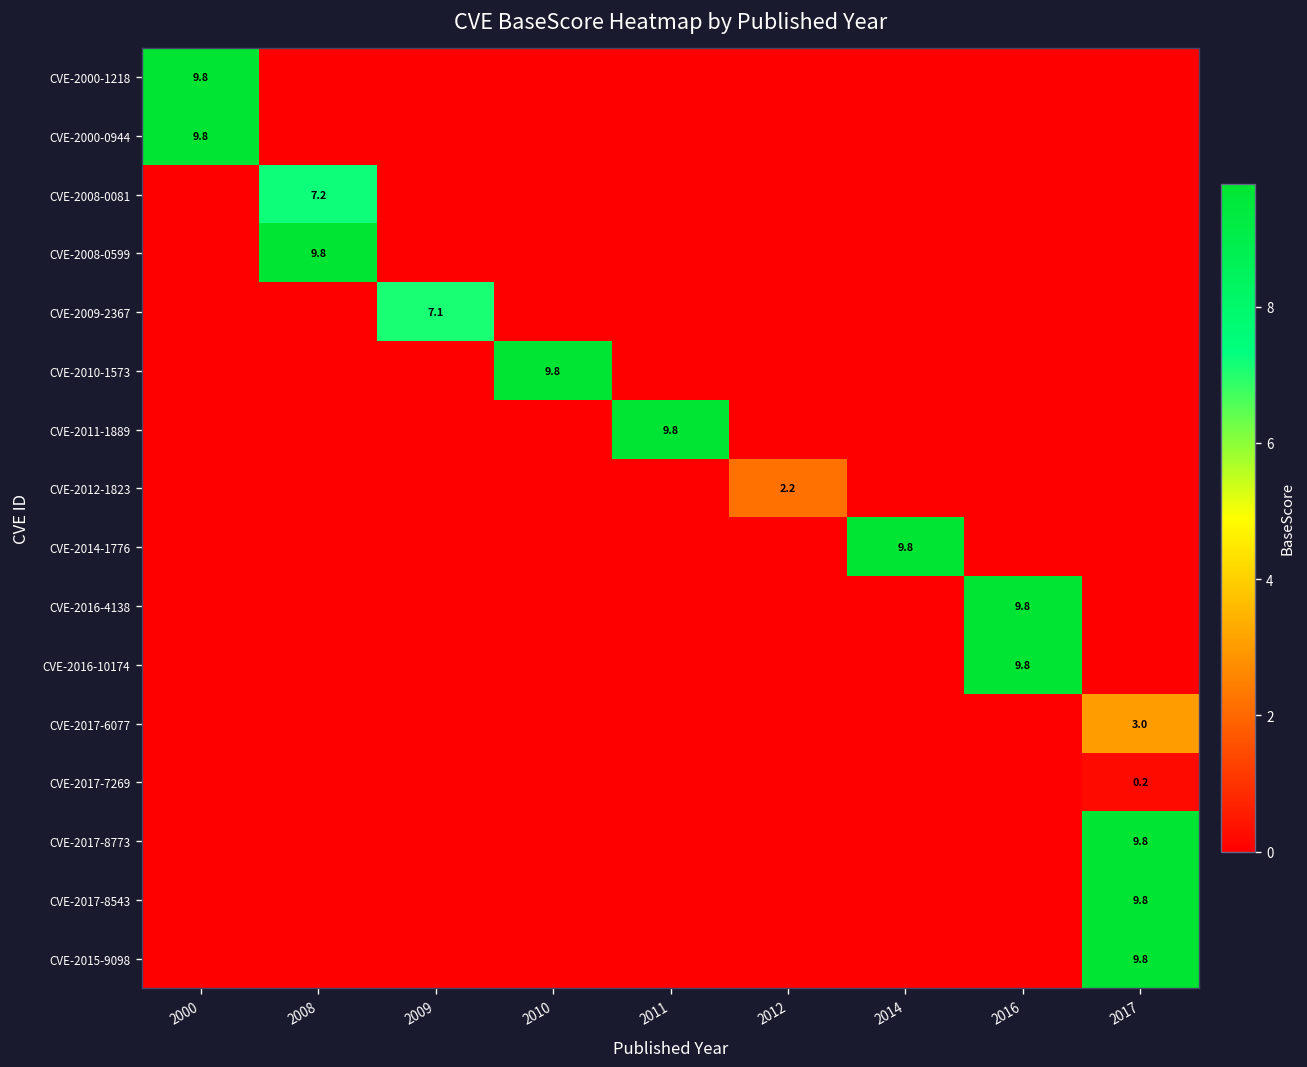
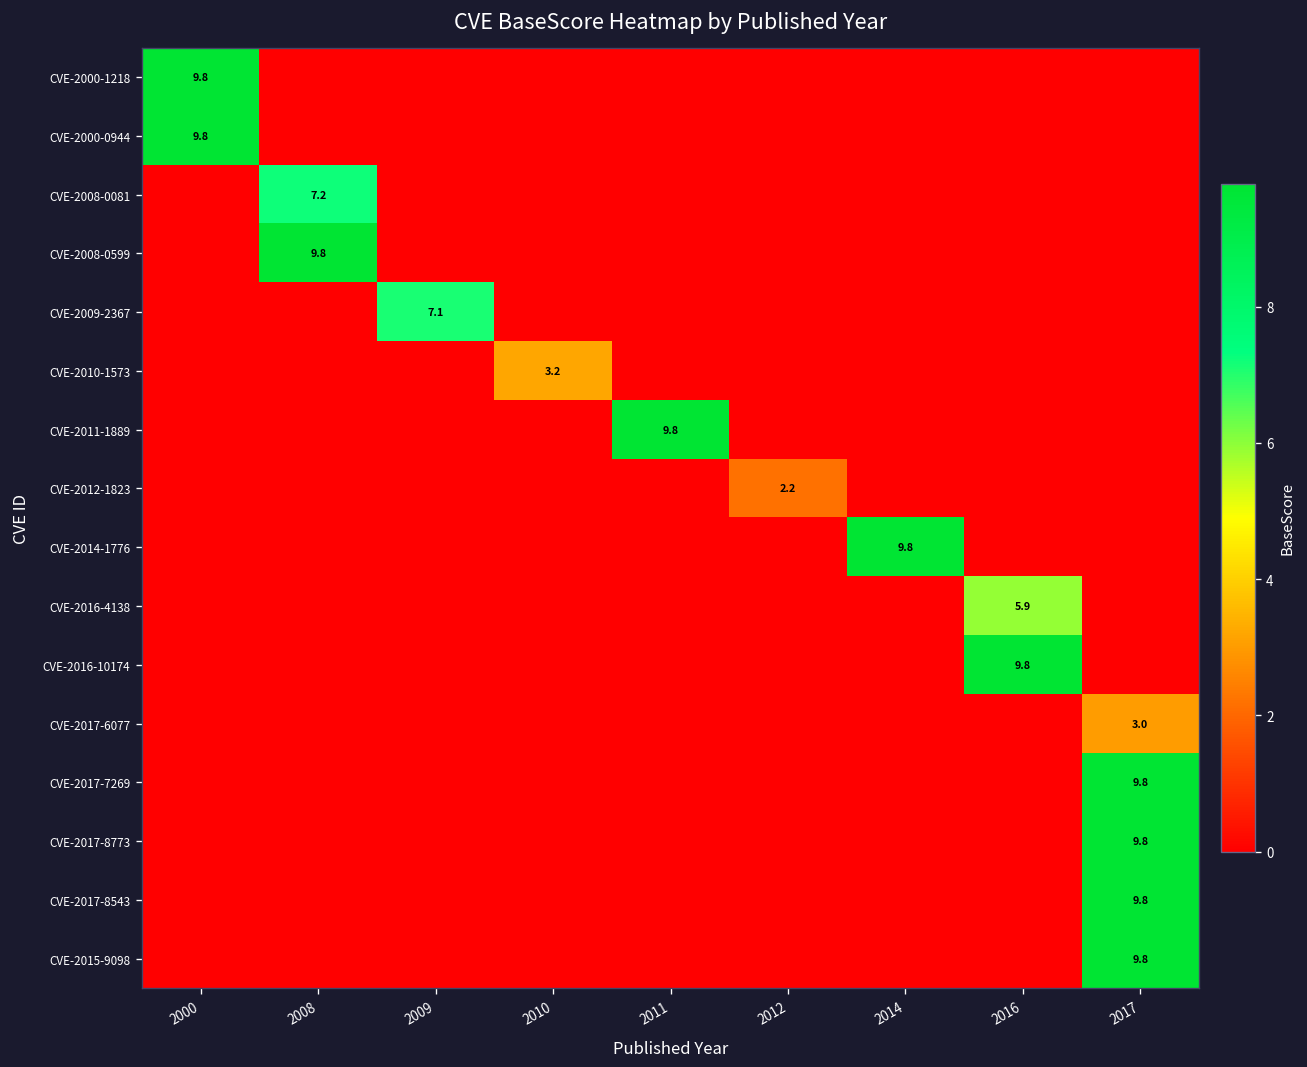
  {
    "CVE-2000-1218": {
      "2000": 9.8
    },
    "CVE-2000-0944": {
      "2000": 9.8
    },
    "CVE-2008-0081": {
      "2008": 7.2
    },
    "CVE-2008-0599": {
      "2008": 9.8
    },
    "CVE-2009-2367": {
      "2009": 7.1
    },
    "CVE-2010-1573": {
-     "2010": 9.8
+     "2010": 3.2
    },
    "CVE-2011-1889": {
      "2011": 9.8
    },
    "CVE-2012-1823": {
      "2012": 2.2
    },
    "CVE-2014-1776": {
      "2014": 9.8
    },
    "CVE-2016-4138": {
-     "2016": 9.8
+     "2016": 5.9
    },
    "CVE-2016-10174": {
      "2016": 9.8
    },
    "CVE-2017-6077": {
      "2017": 3.0
    },
    "CVE-2017-7269": {
-     "2017": 0.2
+     "2017": 9.8
    },
    "CVE-2017-8773": {
      "2017": 9.8
    },
    "CVE-2017-8543": {
      "2017": 9.8
    },
    "CVE-2015-9098": {
      "2017": 9.8
    }
  }
